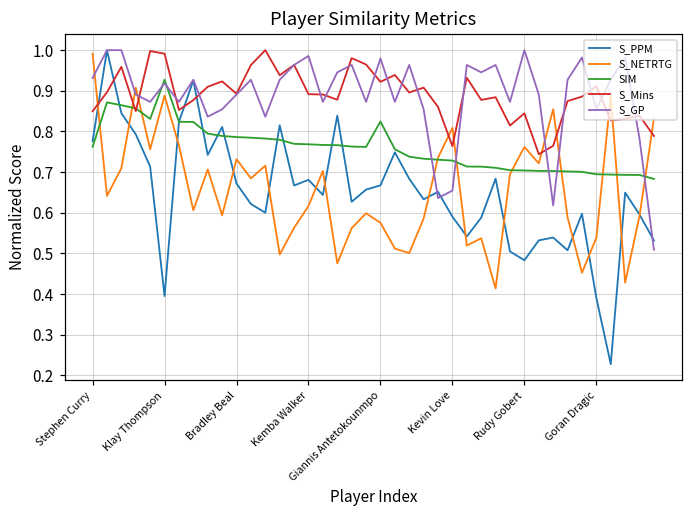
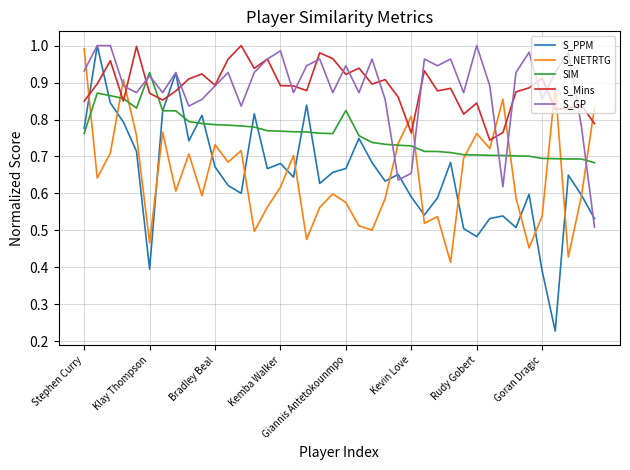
  {
    "S_PPM": {
      "Stephen Curry": 0.78,
      "Klay Thompson": 0.40,
      "Bradley Beal": 0.67,
      "Kemba Walker": 0.68,
      "Giannis Antetokounmpo": 0.67,
      "Kevin Love": 0.59,
      "Rudy Gobert": 0.48,
      "Goran Dragic": 0.39
    },
    "S_NETRTG": {
      "Stephen Curry": 0.99,
-     "Klay Thompson": 0.89,
+     "Klay Thompson": 0.47,
      "Bradley Beal": 0.73,
      "Kemba Walker": 0.62,
      "Giannis Antetokounmpo": 0.58,
      "Kevin Love": 0.81,
      "Rudy Gobert": 0.76,
      "Goran Dragic": 0.54
    },
    "SIM": {
      "Stephen Curry": 0.76,
      "Klay Thompson": 0.93,
      "Bradley Beal": 0.79,
      "Kemba Walker": 0.77,
      "Giannis Antetokounmpo": 0.82,
      "Kevin Love": 0.73,
      "Rudy Gobert": 0.70,
      "Goran Dragic": 0.69
    },
    "S_Mins": {
      "Stephen Curry": 0.85,
-     "Klay Thompson": 0.99,
+     "Klay Thompson": 0.87,
      "Kemba Walker": 0.89,
      "Giannis Antetokounmpo": 0.92,
      "Kevin Love": 0.76,
      "Rudy Gobert": 0.84
    },
    "S_GP": {
      "Stephen Curry": 0.93,
      "Klay Thompson": 0.92,
      "Kemba Walker": 0.99,
-     "Giannis Antetokounmpo": 0.98,
+     "Giannis Antetokounmpo": 0.95,
      "Kevin Love": 0.65,
      "Rudy Gobert": 1.00
    }
  }
